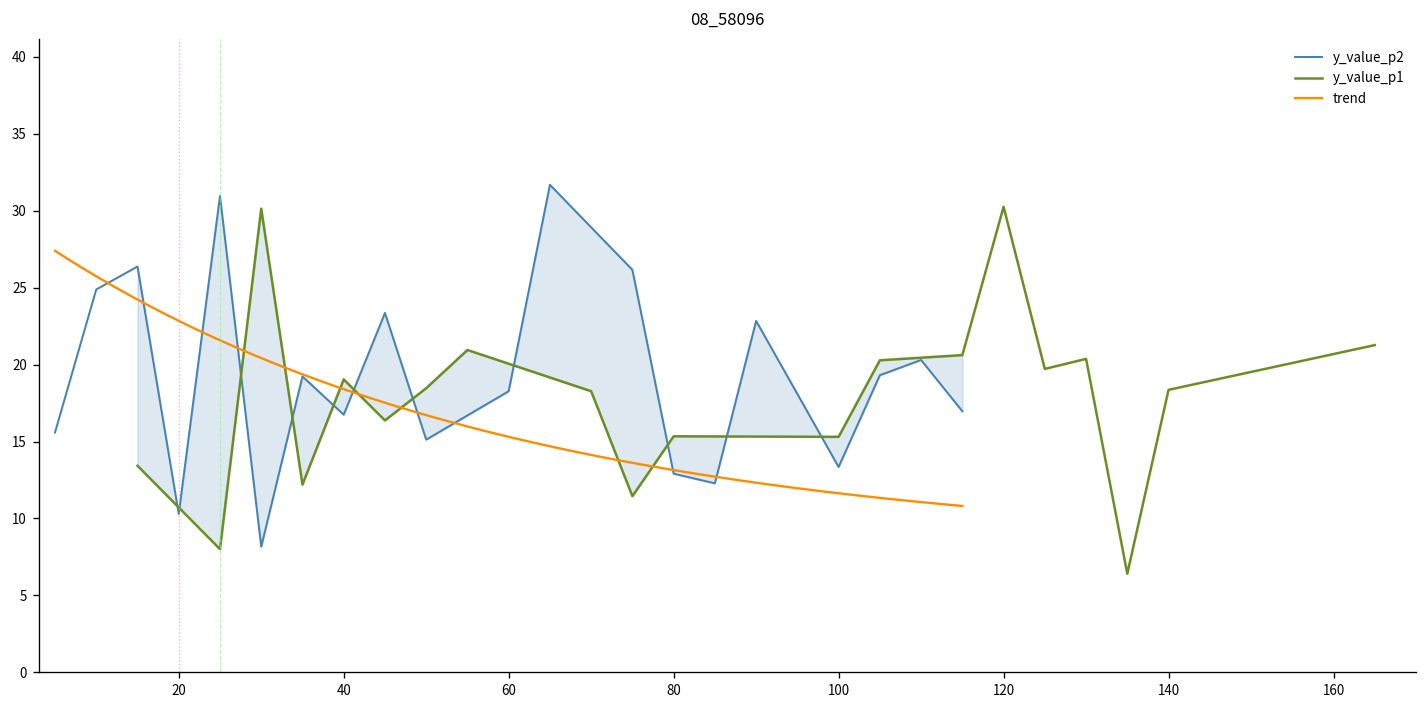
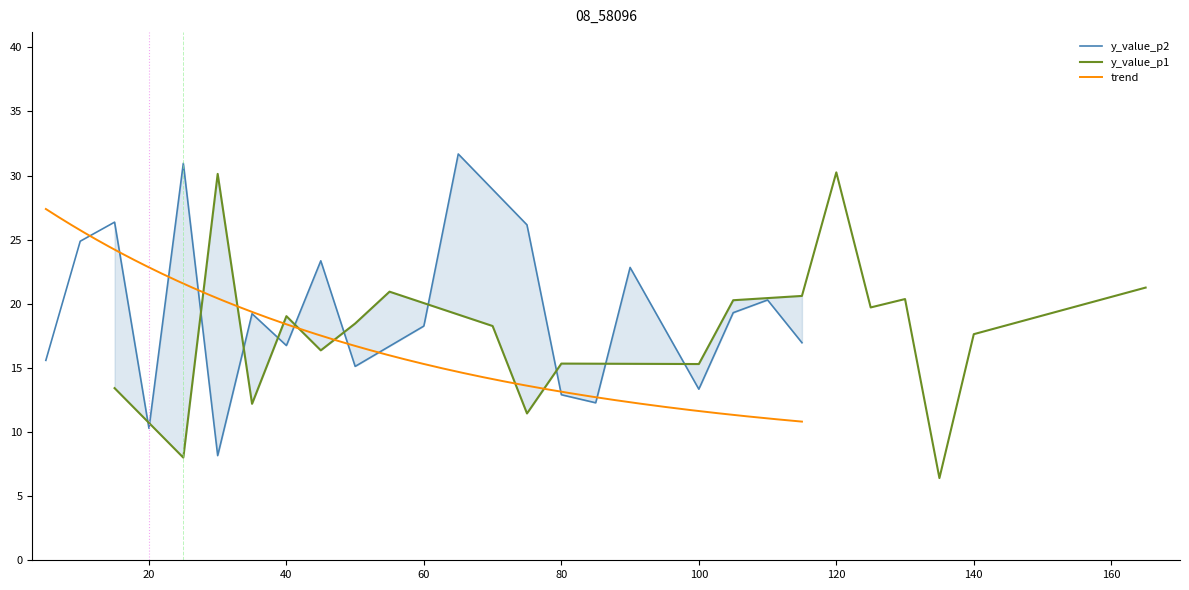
  {
    "y_value_p1": {
      "120": 30.3,
-     "140": 18.4
+     "140": 17.6
    }
  }
